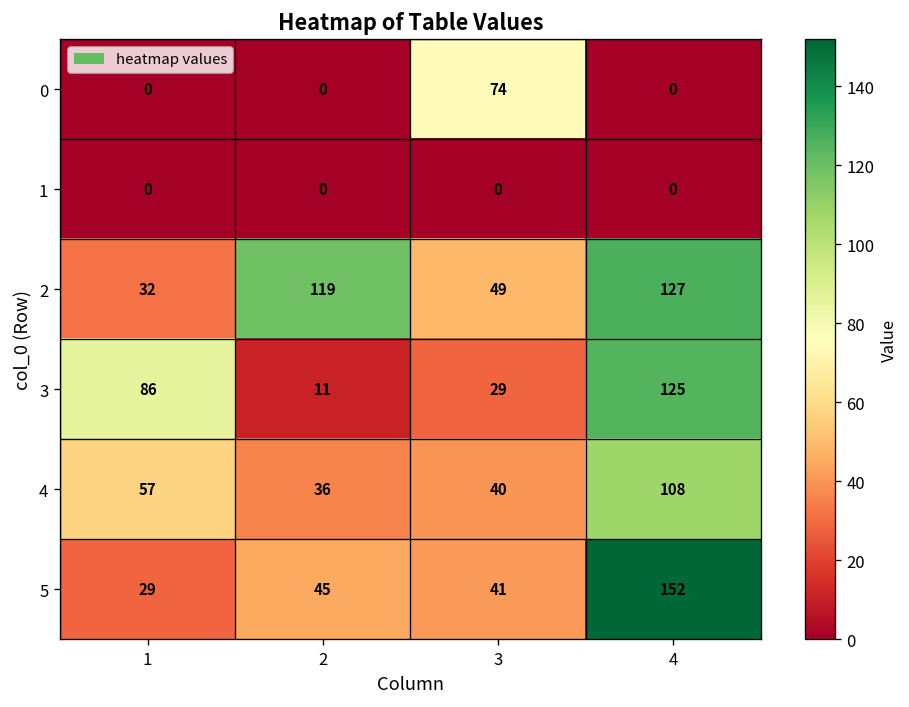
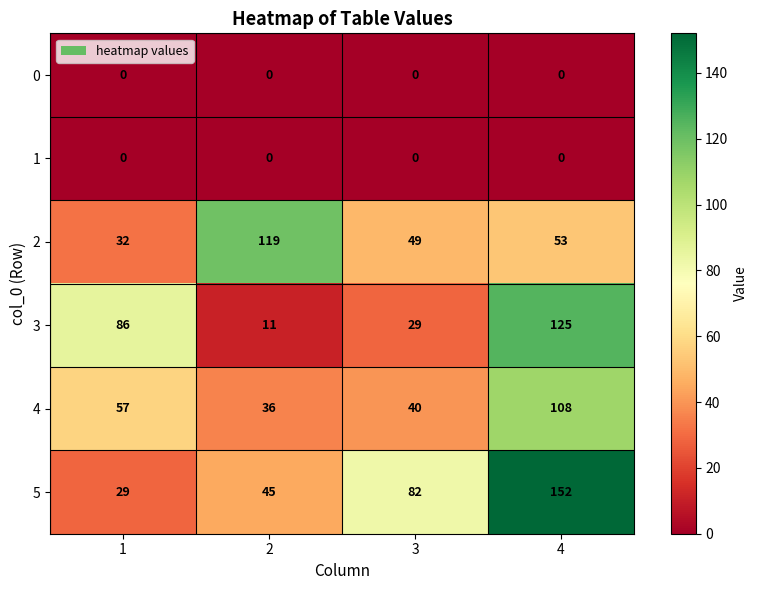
  {
    "0": {
      "1": 0,
      "2": 0,
-     "3": 74,
+     "3": 0,
      "4": 0
    },
    "1": {
      "1": 0,
      "2": 0,
      "3": 0,
      "4": 0
    },
    "2": {
      "1": 32,
      "2": 119,
      "3": 49,
-     "4": 127
+     "4": 53
    },
    "3": {
      "1": 86,
      "2": 11,
      "3": 29,
      "4": 125
    },
    "4": {
      "1": 57,
      "2": 36,
      "3": 40,
      "4": 108
    },
    "5": {
      "1": 29,
      "2": 45,
-     "3": 41,
+     "3": 82,
      "4": 152
    }
  }
